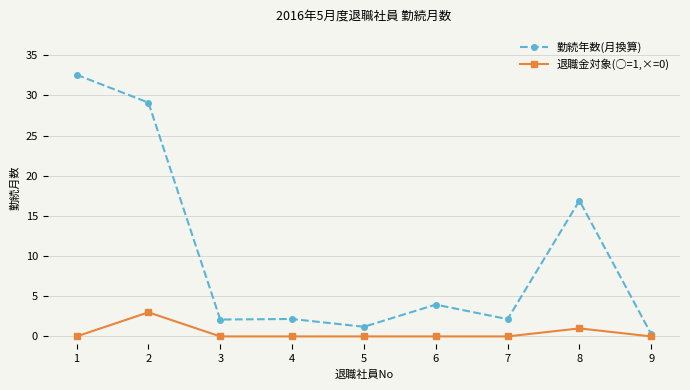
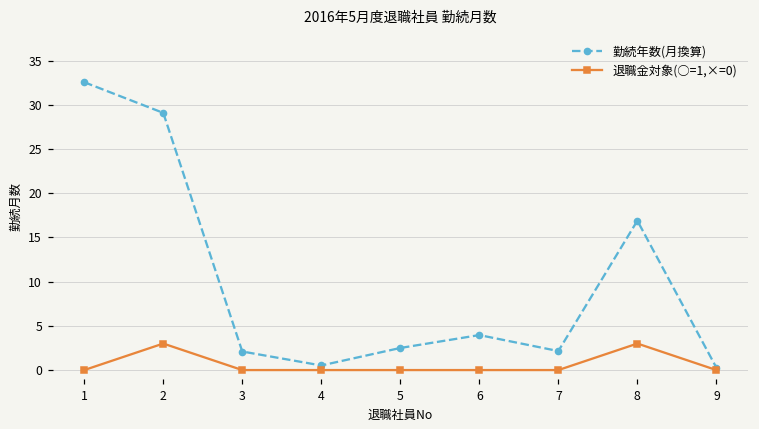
  {
    "勤続年数(月換算)": {
      "1": 33,
      "2": 29,
      "3": 2,
-     "4": 2,
-     "5": 1,
+     "4": 1,
+     "5": 3,
      "6": 4,
      "7": 2,
      "8": 17
    },
    "退職金対象(○=1,×=0)": {
      "1": 0,
      "2": 3,
      "3": 0,
      "4": 0,
      "5": 0,
      "6": 0,
      "7": 0,
-     "8": 1
+     "8": 3
    }
  }
